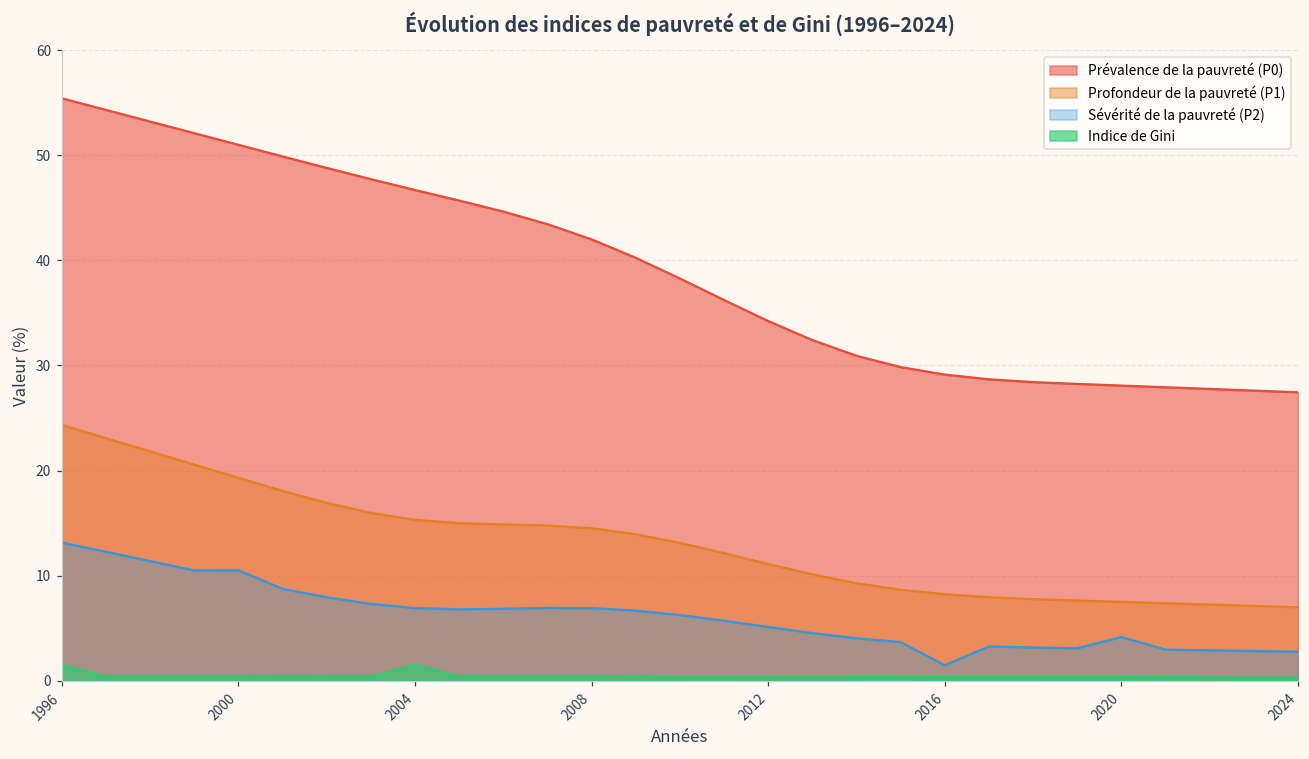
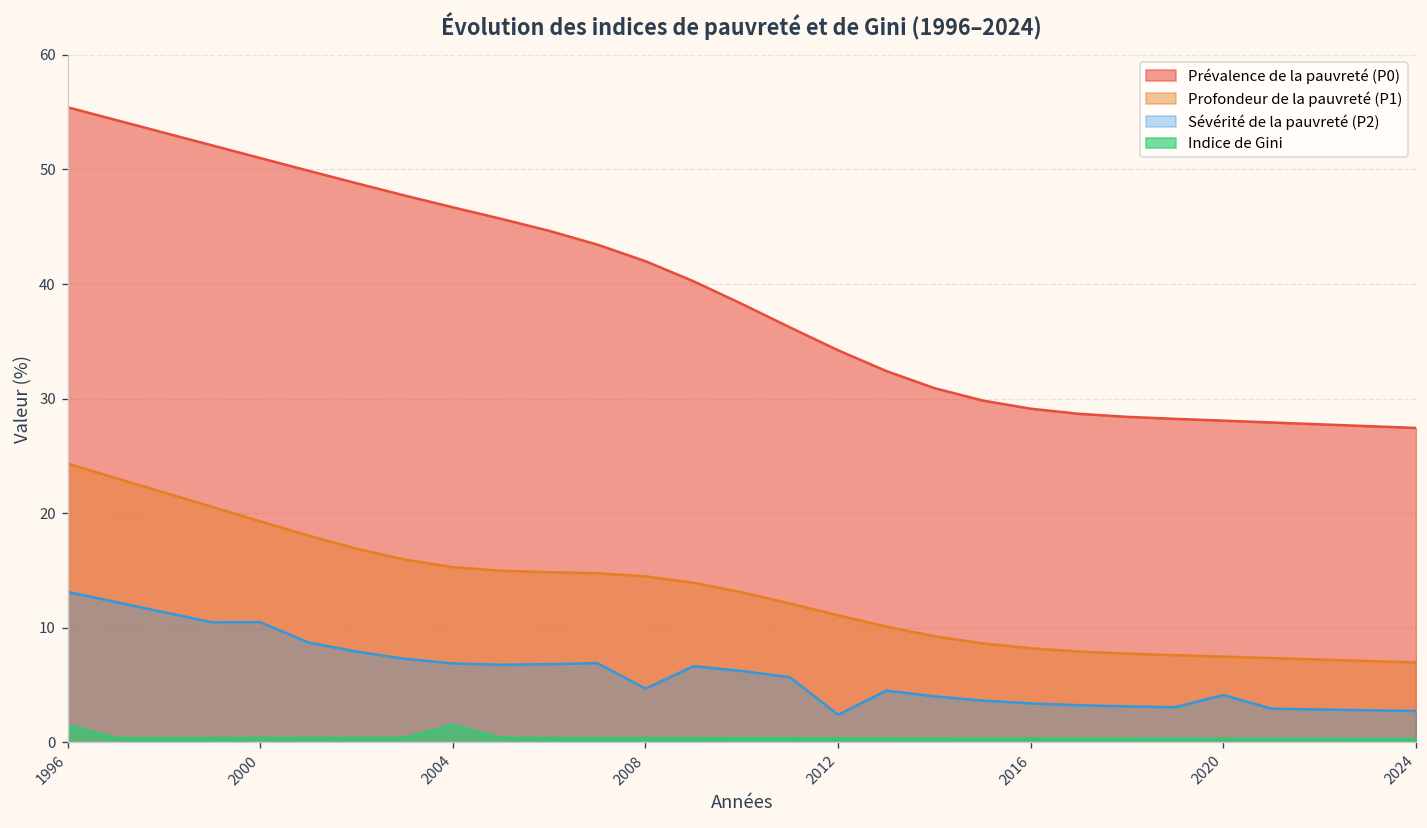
  {
    "Sévérité de la pauvreté (P2)": {
      "1996": 13,
      "2000": 11,
      "2004": 7,
-     "2008": 7,
-     "2012": 5,
-     "2016": 1,
+     "2008": 5,
+     "2012": 2,
+     "2016": 3,
      "2020": 4,
      "2024": 3
    },
    "Indice de Gini": {
      "1996": 1,
      "2000": 0,
      "2004": 2,
      "2008": 0,
      "2012": 0,
      "2016": 0,
      "2020": 0,
      "2024": 0
    }
  }
